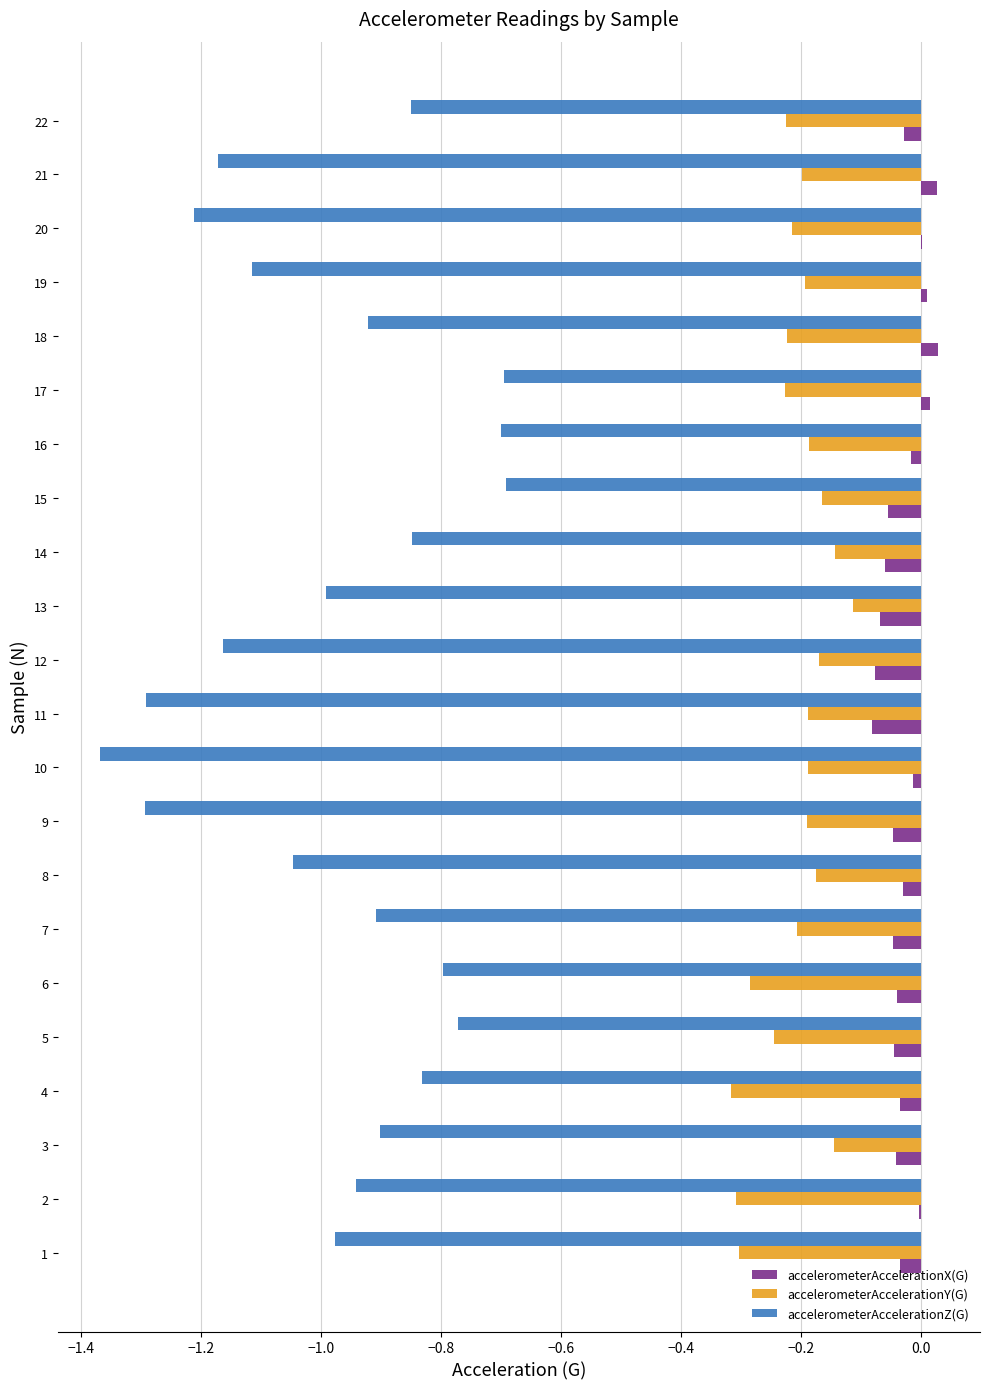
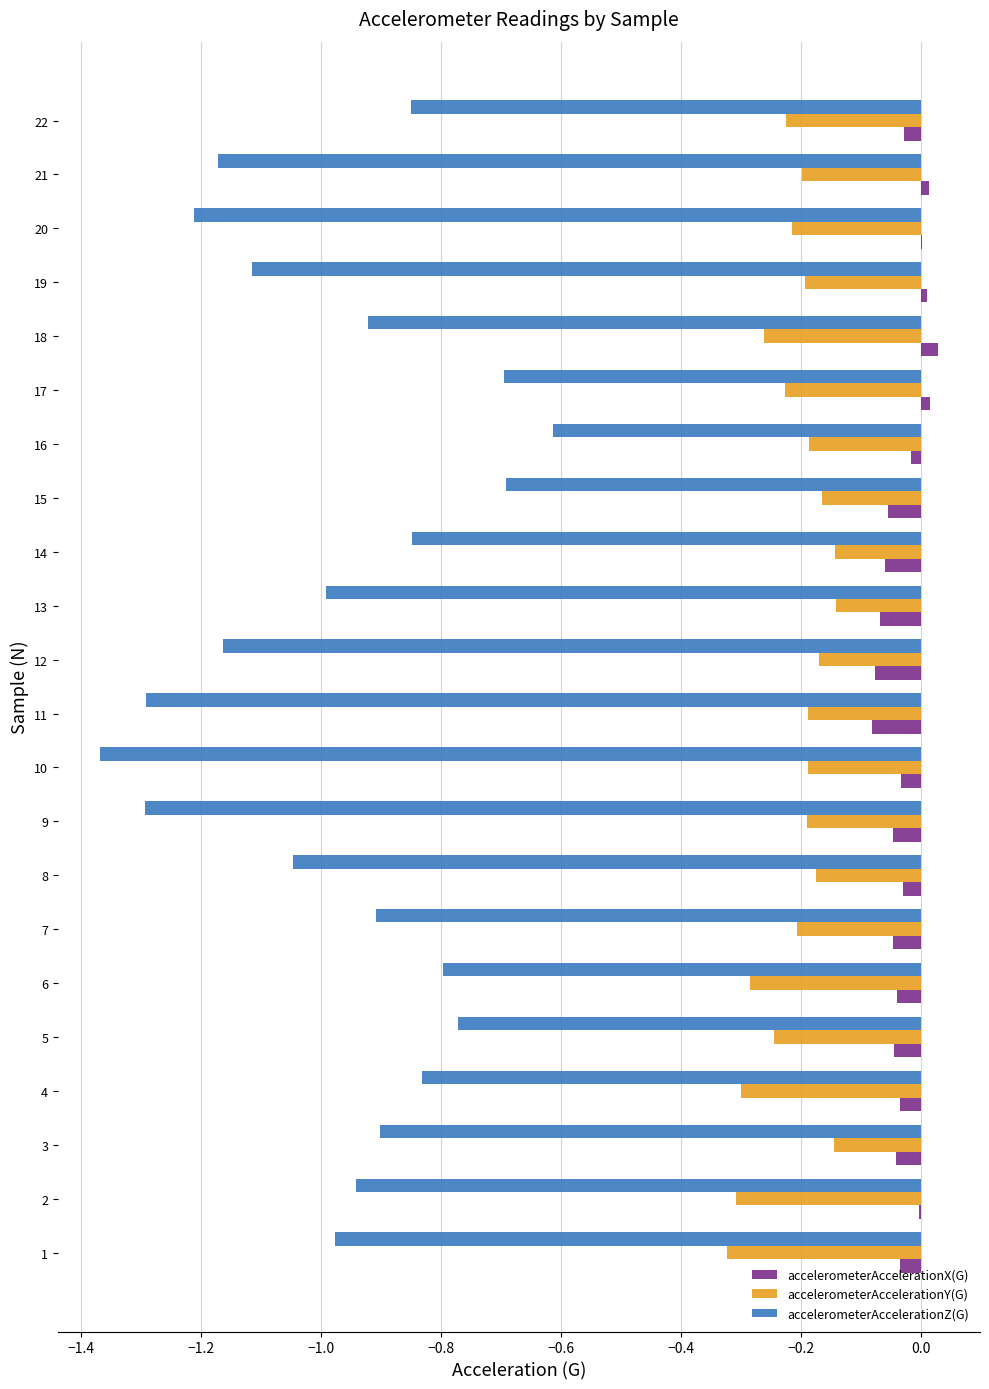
  {
    "accelerometerAccelerationX(G)": {
      "22": -0.03,
-     "21": 0.03,
+     "21": 0.01,
      "19": 0.01,
      "18": 0.03,
      "17": 0.02,
      "16": -0.02,
      "15": -0.05,
      "14": -0.06,
      "13": -0.07,
      "12": -0.08,
      "11": -0.08,
-     "10": -0.01,
+     "10": -0.03,
      "9": -0.05,
      "8": -0.03,
      "7": -0.05,
      "6": -0.04,
      "5": -0.04,
      "4": -0.03,
      "3": -0.04,
      "1": -0.03
    },
    "accelerometerAccelerationY(G)": {
      "22": -0.22,
      "21": -0.20,
      "20": -0.22,
      "19": -0.19,
-     "18": -0.22,
+     "18": -0.26,
      "17": -0.23,
      "16": -0.19,
      "15": -0.17,
      "14": -0.14,
-     "13": -0.11,
+     "13": -0.14,
      "12": -0.17,
      "11": -0.19,
      "10": -0.19,
      "9": -0.19,
      "8": -0.18,
      "7": -0.21,
      "6": -0.28,
      "5": -0.24,
-     "4": -0.32,
+     "4": -0.30,
      "3": -0.15,
      "2": -0.31,
-     "1": -0.30
+     "1": -0.32
    },
    "accelerometerAccelerationZ(G)": {
      "22": -0.85,
      "21": -1.17,
      "20": -1.21,
      "19": -1.12,
      "18": -0.92,
      "17": -0.70,
-     "16": -0.70,
+     "16": -0.61,
      "15": -0.69,
      "14": -0.85,
      "13": -0.99,
      "12": -1.16,
      "11": -1.29,
      "10": -1.37,
      "9": -1.29,
      "8": -1.05,
      "7": -0.91,
      "6": -0.80,
      "5": -0.77,
      "4": -0.83,
      "3": -0.90,
      "2": -0.94,
      "1": -0.98
    }
  }
